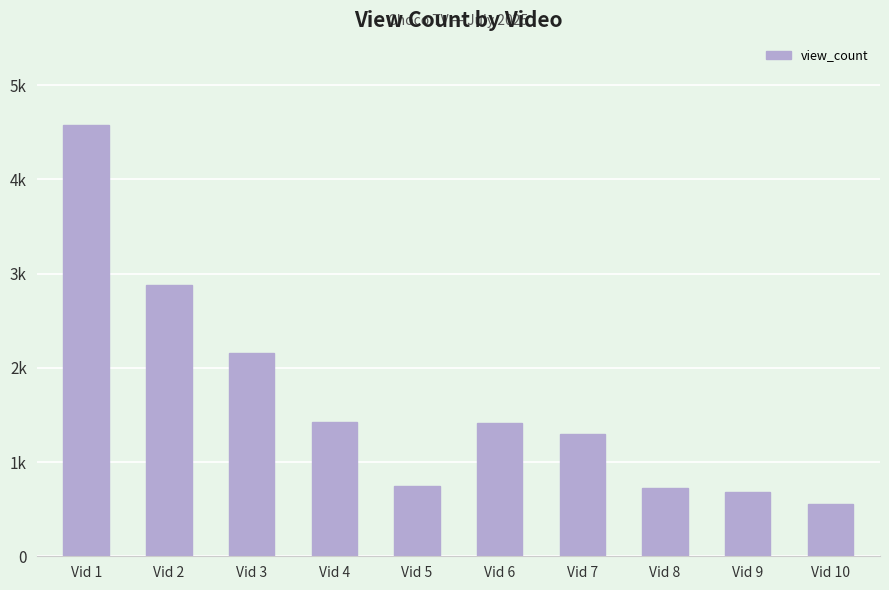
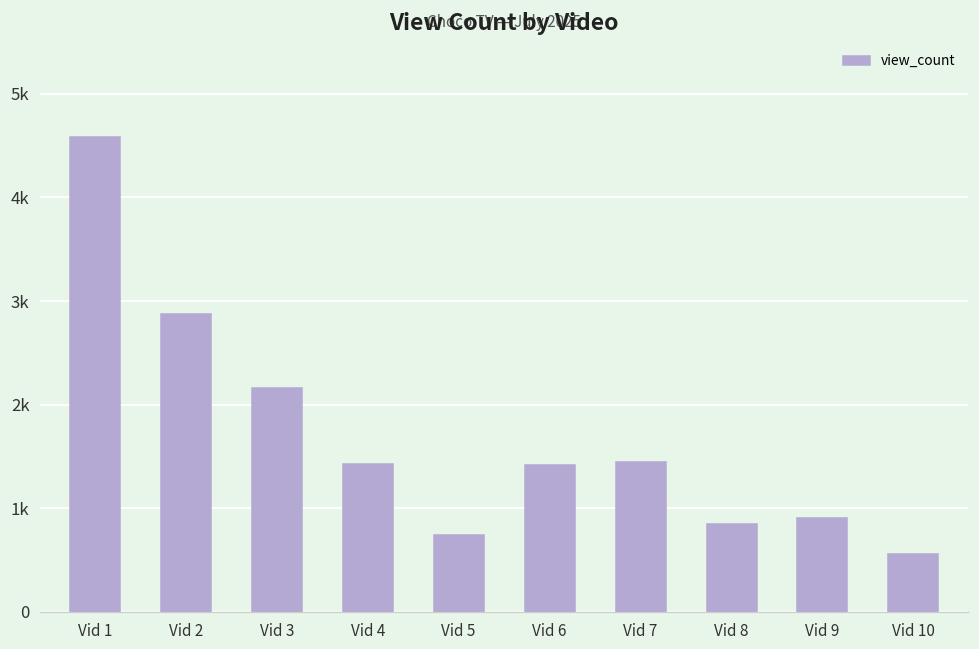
  {
    "Vid 1": 4600,
    "Vid 2": 2900,
    "Vid 3": 2200,
    "Vid 4": 1400,
    "Vid 5": 700,
    "Vid 6": 1400,
-   "Vid 7": 1300,
-   "Vid 8": 700,
-   "Vid 9": 700,
+   "Vid 7": 1400,
+   "Vid 8": 800,
+   "Vid 9": 900,
    "Vid 10": 600
  }
